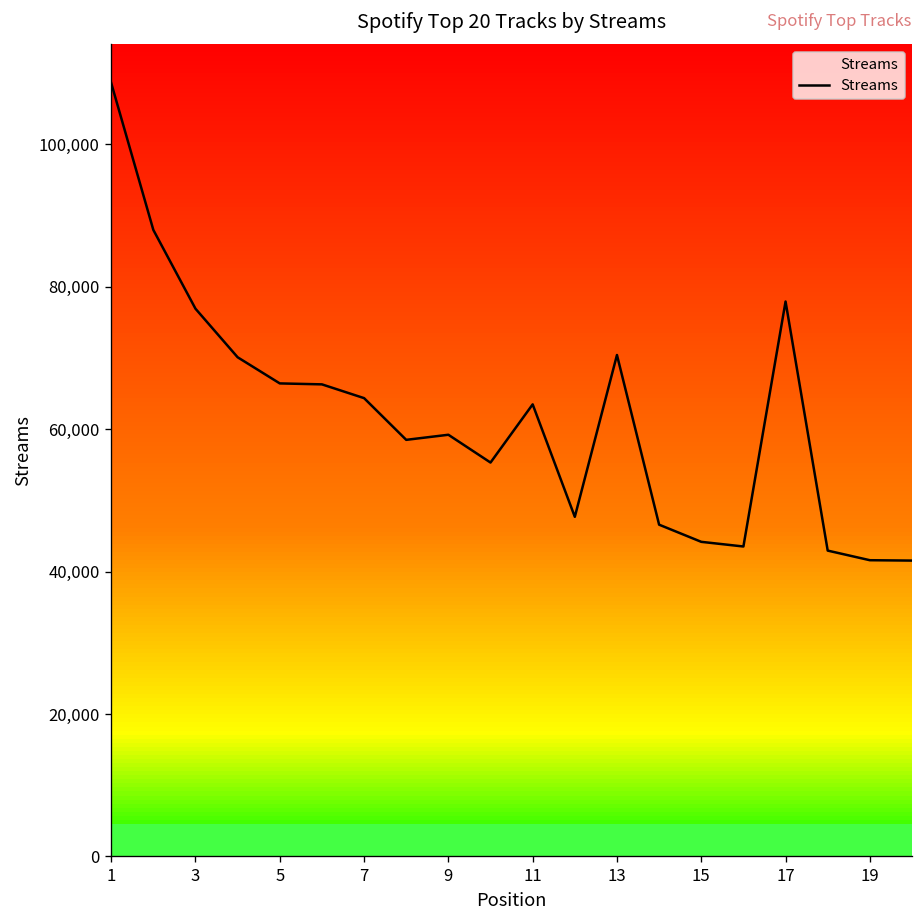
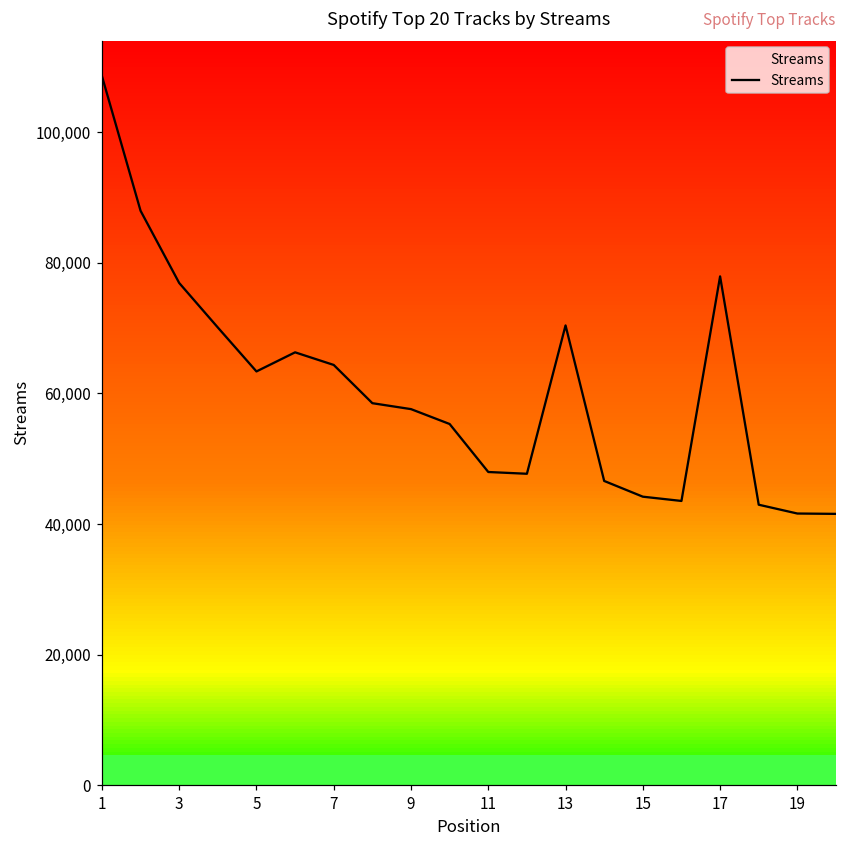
  {
    "Streams": {
      "3": "77,000",
-     "5": "66,000",
+     "5": "63,000",
      "7": "64,000",
-     "9": "59,000",
-     "11": "63,000",
+     "9": "58,000",
+     "11": "48,000",
      "13": "70,000",
      "15": "44,000",
      "17": "78,000",
      "19": "42,000"
    }
  }
